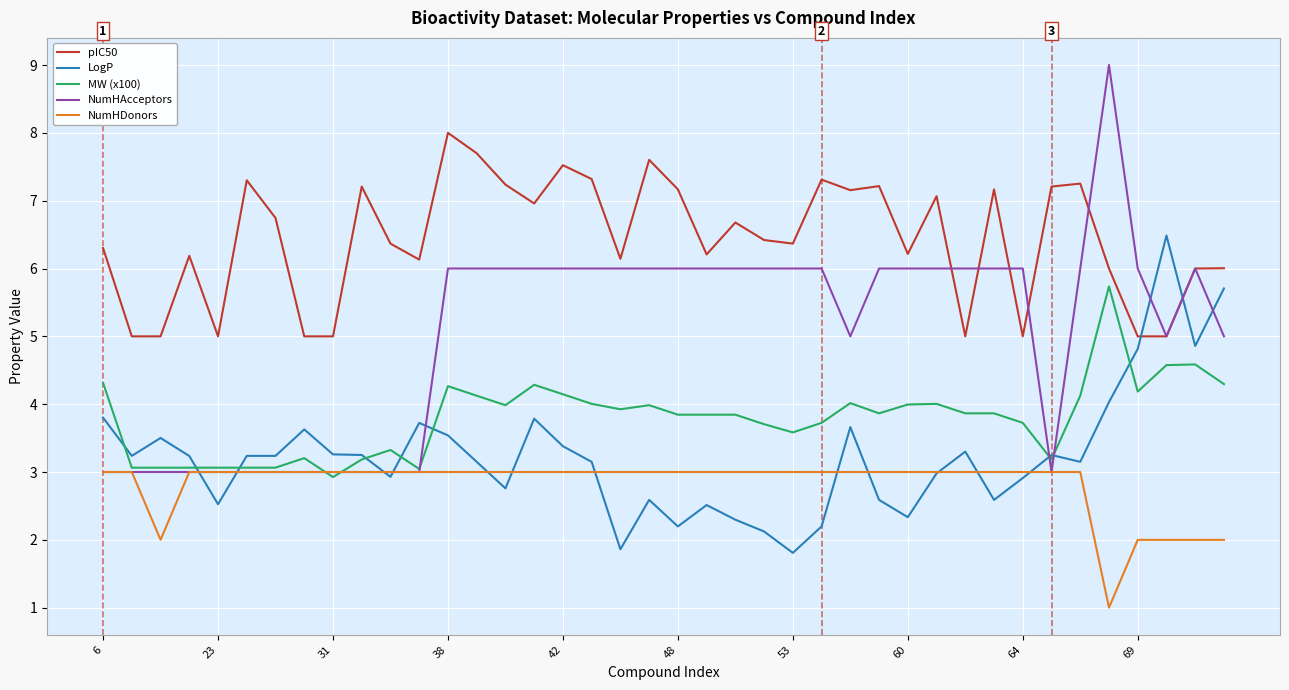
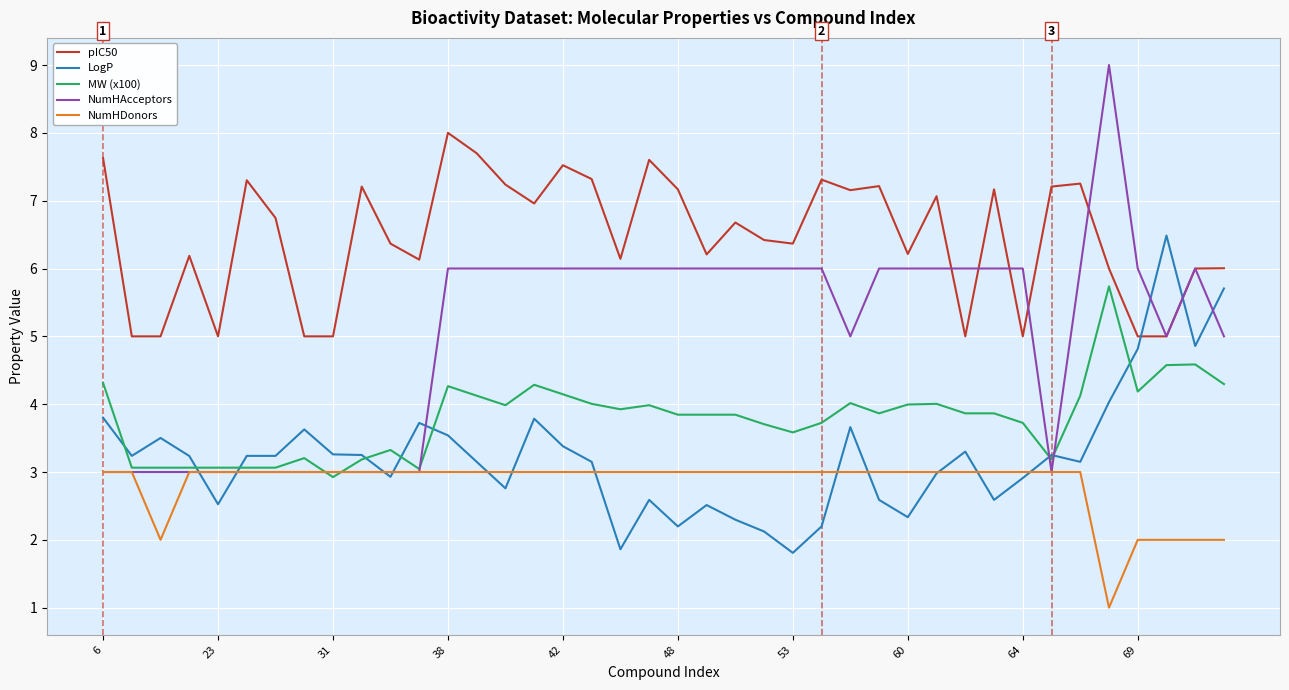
  {
    "pIC50": {
-     "6": 6.3,
+     "6": 7.6,
      "23": 5.0,
      "31": 5.0,
      "38": 8.0,
      "42": 7.5,
      "48": 7.2,
      "53": 6.4,
      "60": 6.2,
      "64": 5.0,
      "69": 5.0
    },
    "LogP": {
      "6": 3.8,
      "23": 2.5,
      "31": 3.3,
      "38": 3.5,
      "42": 3.4,
      "48": 2.2,
      "53": 1.8,
      "60": 2.3,
      "64": 2.9,
      "69": 4.8
    },
    "MW (x100)": {
      "6": 4.3,
      "23": 3.1,
      "31": 2.9,
      "38": 4.3,
      "42": 4.1,
      "48": 3.8,
      "53": 3.6,
      "60": 4.0,
      "64": 3.7,
      "69": 4.2
    },
    "NumHAcceptors": {
      "38": 6.0,
      "42": 6.0,
      "48": 6.0,
      "53": 6.0,
      "60": 6.0,
      "64": 6.0,
      "69": 6.0
    },
    "NumHDonors": {
      "38": 3.0,
      "42": 3.0,
      "48": 3.0,
      "53": 3.0,
      "60": 3.0,
      "64": 3.0,
      "69": 2.0
    }
  }
